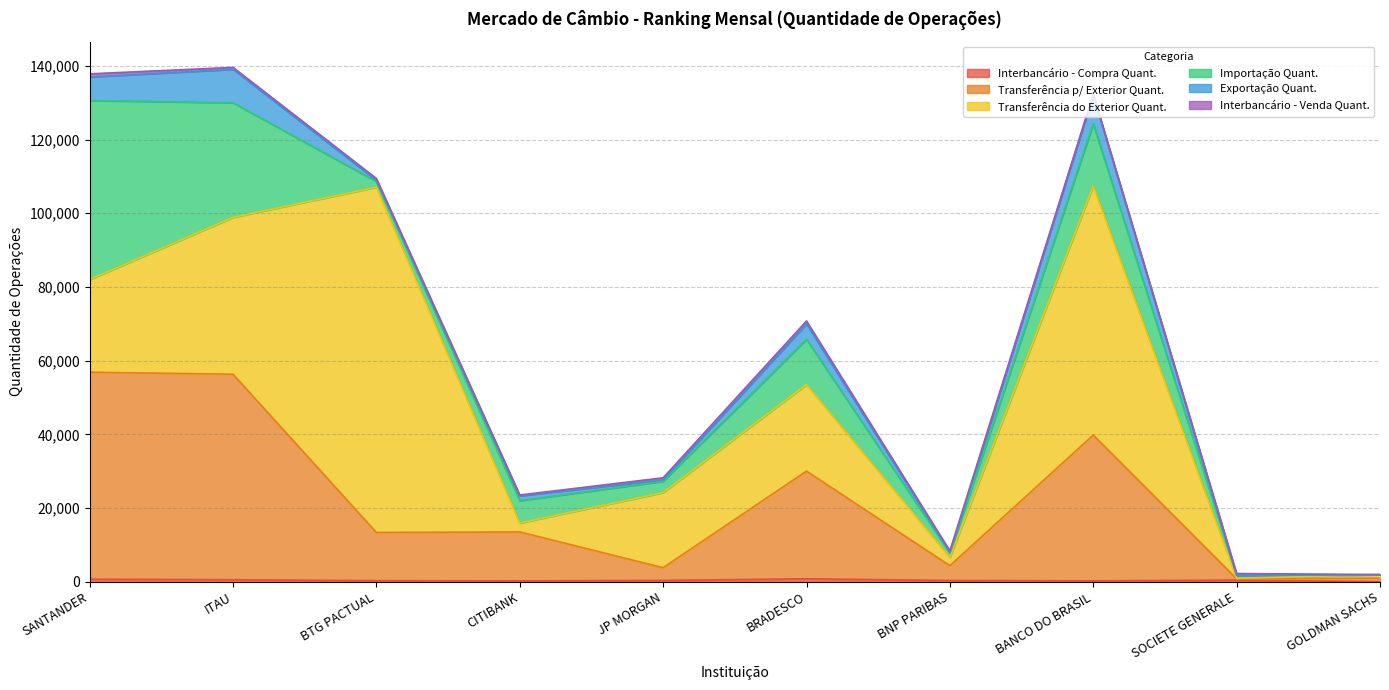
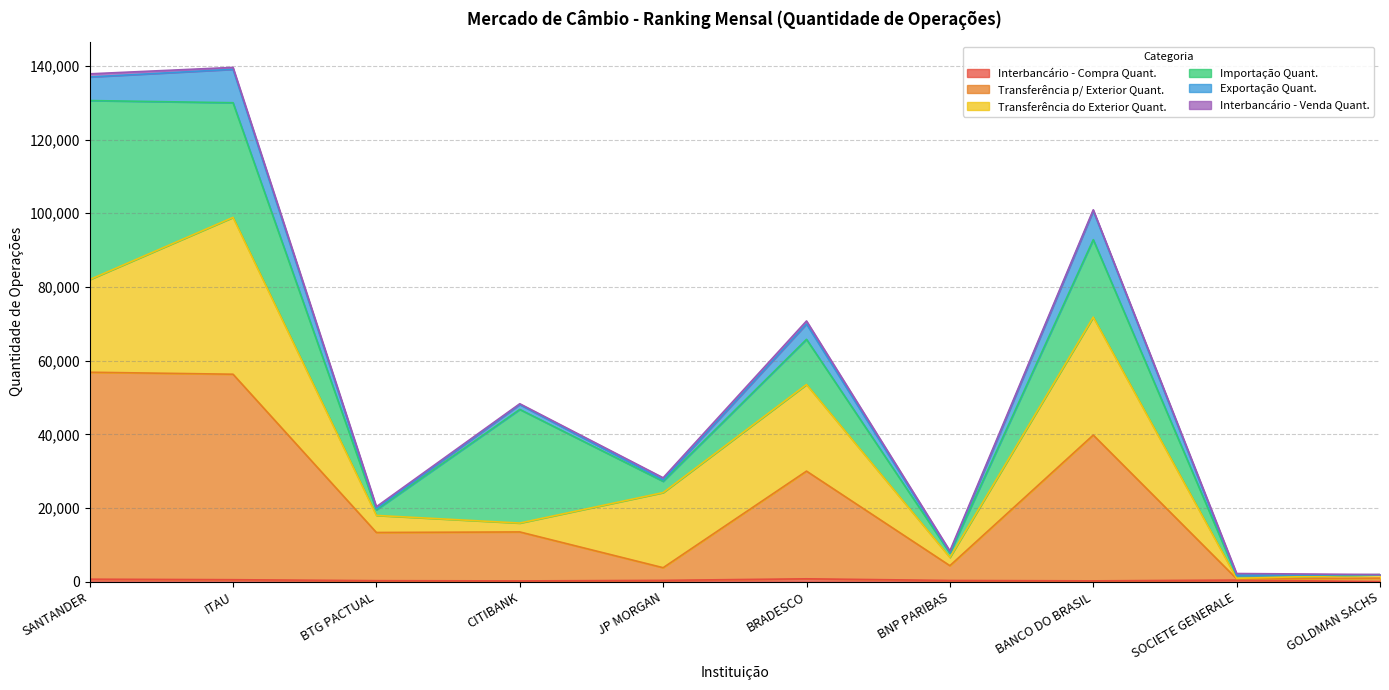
  {
    "Transferência do Exterior Quant.": {
      "SANTANDER": "25,000",
      "ITAU": "43,000",
-     "BTG PACTUAL": "94,000",
+     "BTG PACTUAL": "5,000",
      "CITIBANK": "2,000",
      "JP MORGAN": "20,000",
      "BRADESCO": "23,000",
      "BNP PARIBAS": "2,000",
-     "BANCO DO BRASIL": "68,000"
+     "BANCO DO BRASIL": "32,000"
    },
    "Importação Quant.": {
      "SANTANDER": "49,000",
      "ITAU": "31,000",
-     "CITIBANK": "6,000",
+     "CITIBANK": "31,000",
      "BRADESCO": "12,000",
-     "BANCO DO BRASIL": "17,000"
+     "BANCO DO BRASIL": "21,000"
    },
    "Exportação Quant.": {
      "SANTANDER": "6,000",
      "BRADESCO": "4,000"
    },
    "Interbancário - Venda Quant.": {
      "SANTANDER": "1,000",
      "BRADESCO": "1,000"
    }
  }
